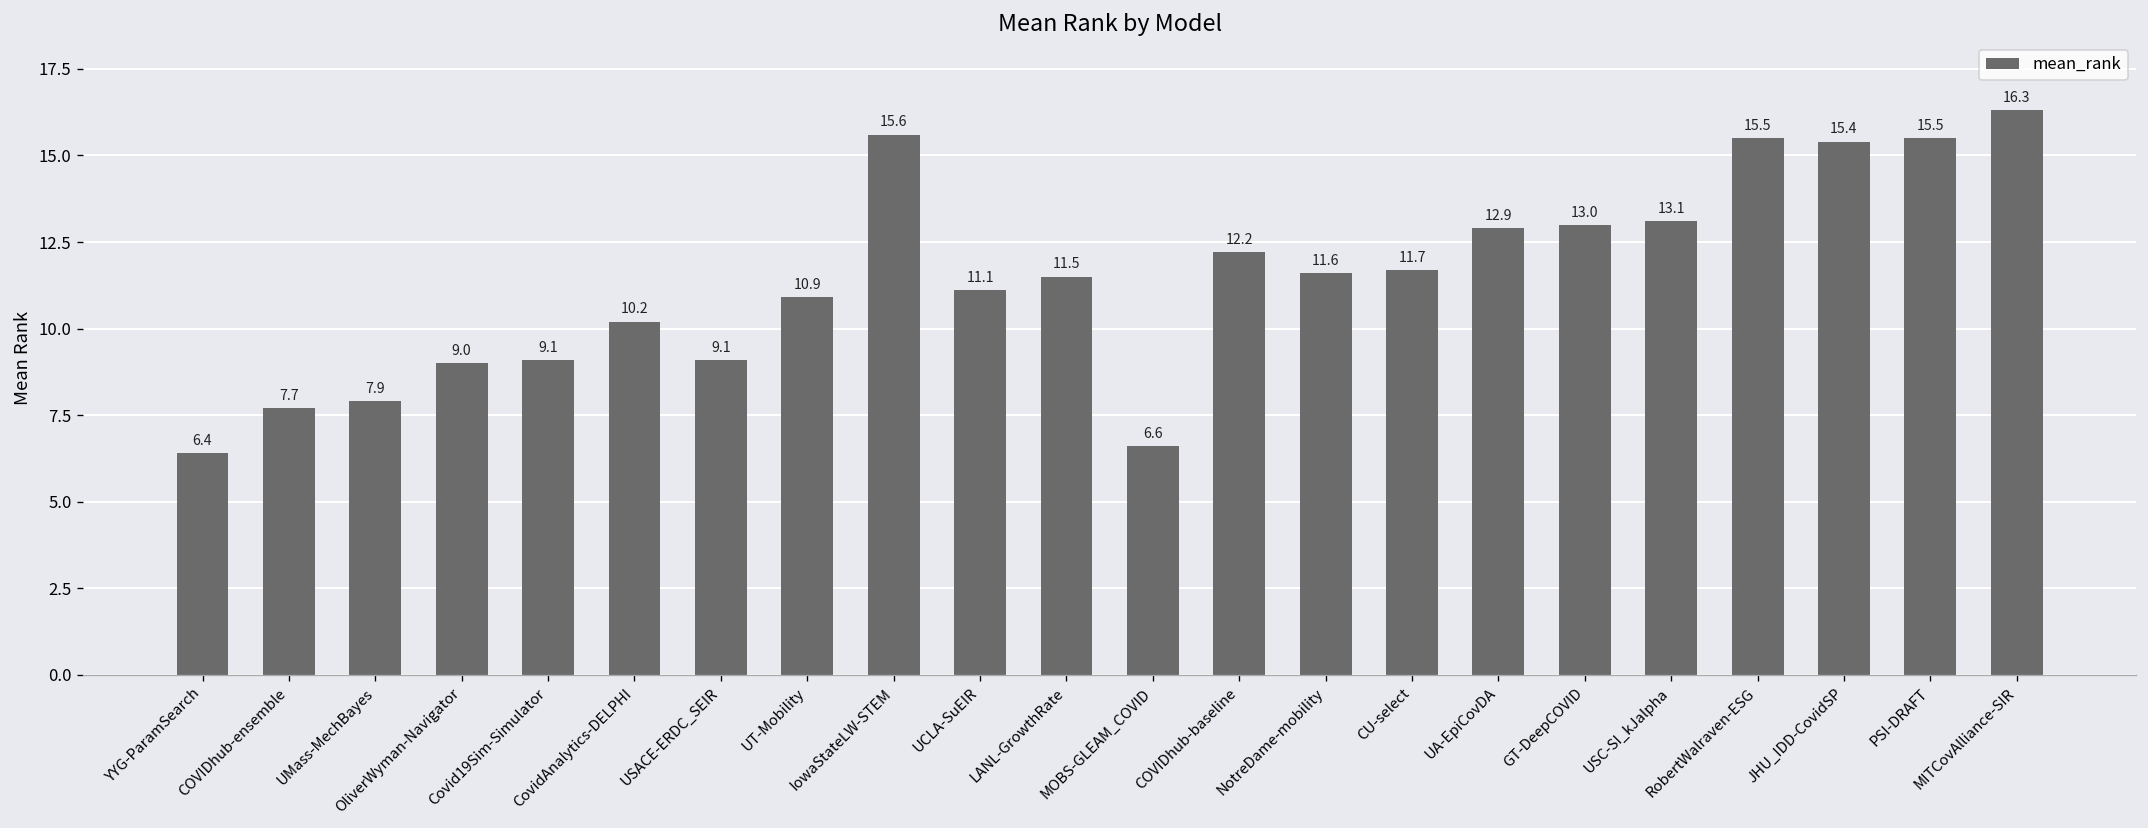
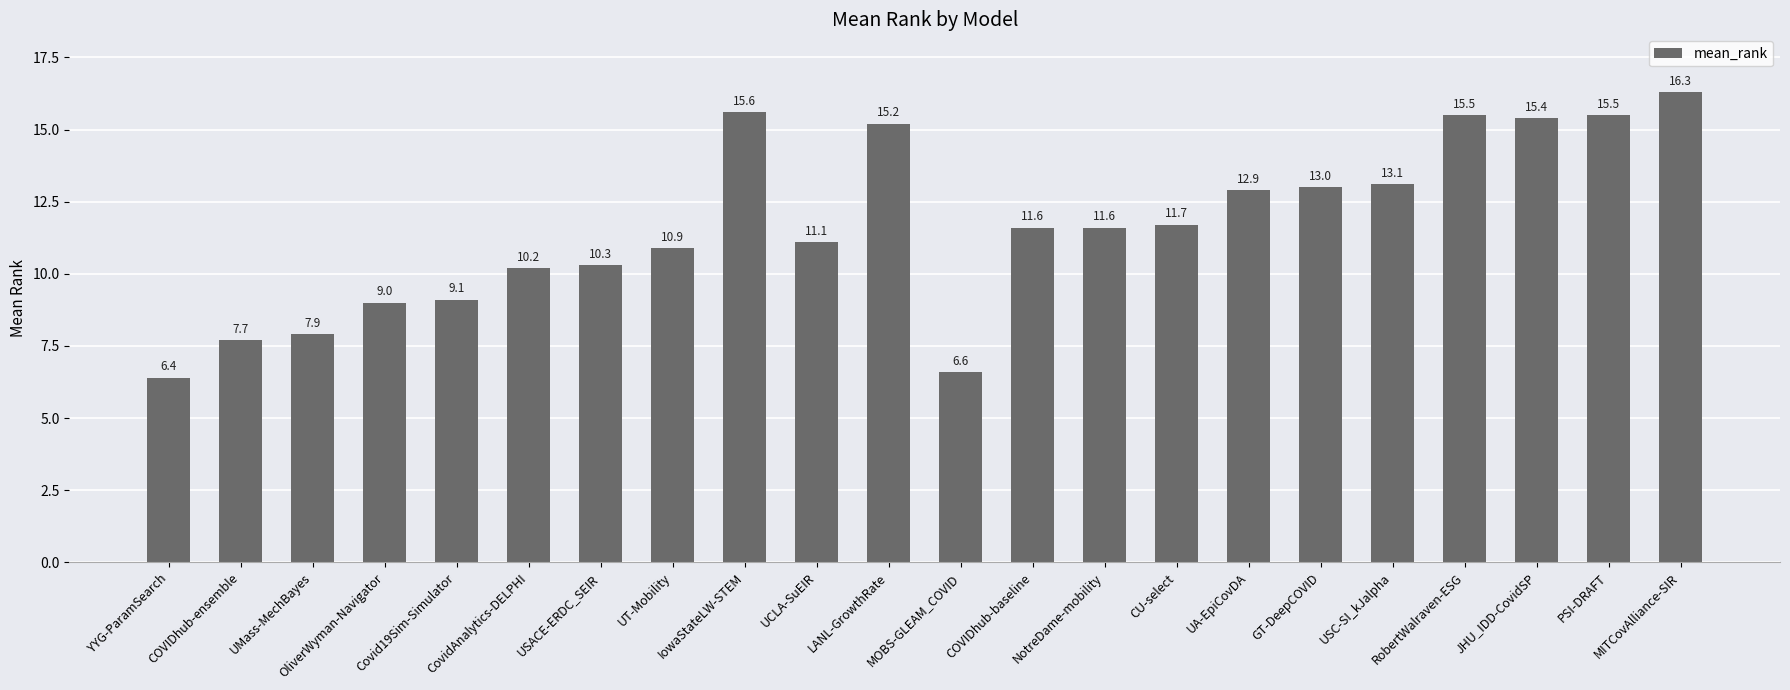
  {
    "YYG-ParamSearch": 6.4,
    "COVIDhub-ensemble": 7.7,
    "UMass-MechBayes": 7.9,
    "OliverWyman-Navigator": 9.0,
    "Covid19Sim-Simulator": 9.1,
    "CovidAnalytics-DELPHI": 10.2,
-   "USACE-ERDC_SEIR": 9.1,
+   "USACE-ERDC_SEIR": 10.3,
    "UT-Mobility": 10.9,
    "IowaStateLW-STEM": 15.6,
    "UCLA-SuEIR": 11.1,
-   "LANL-GrowthRate": 11.5,
+   "LANL-GrowthRate": 15.2,
    "MOBS-GLEAM_COVID": 6.6,
-   "COVIDhub-baseline": 12.2,
+   "COVIDhub-baseline": 11.6,
    "NotreDame-mobility": 11.6,
    "CU-select": 11.7,
    "UA-EpiCovDA": 12.9,
    "GT-DeepCOVID": 13.0,
    "USC-SI_kJalpha": 13.1,
    "RobertWalraven-ESG": 15.5,
    "JHU_IDD-CovidSP": 15.4,
    "PSI-DRAFT": 15.5,
    "MITCovAlliance-SIR": 16.3
  }
